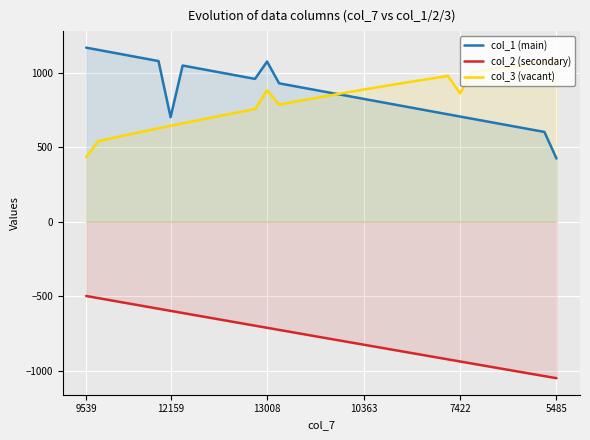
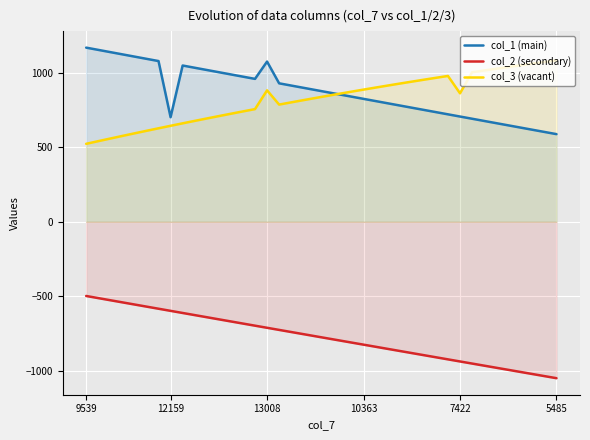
  {
    "col_1 (main)": {
      "9539": 1170,
      "12159": 700,
      "13008": 1080,
      "10363": 830,
      "7422": 710,
-     "5485": 430
+     "5485": 590
    },
    "col_3 (vacant)": {
-     "9539": 440,
+     "9539": 520,
      "12159": 650,
      "13008": 880,
      "10363": 890,
      "7422": 860
    }
  }
